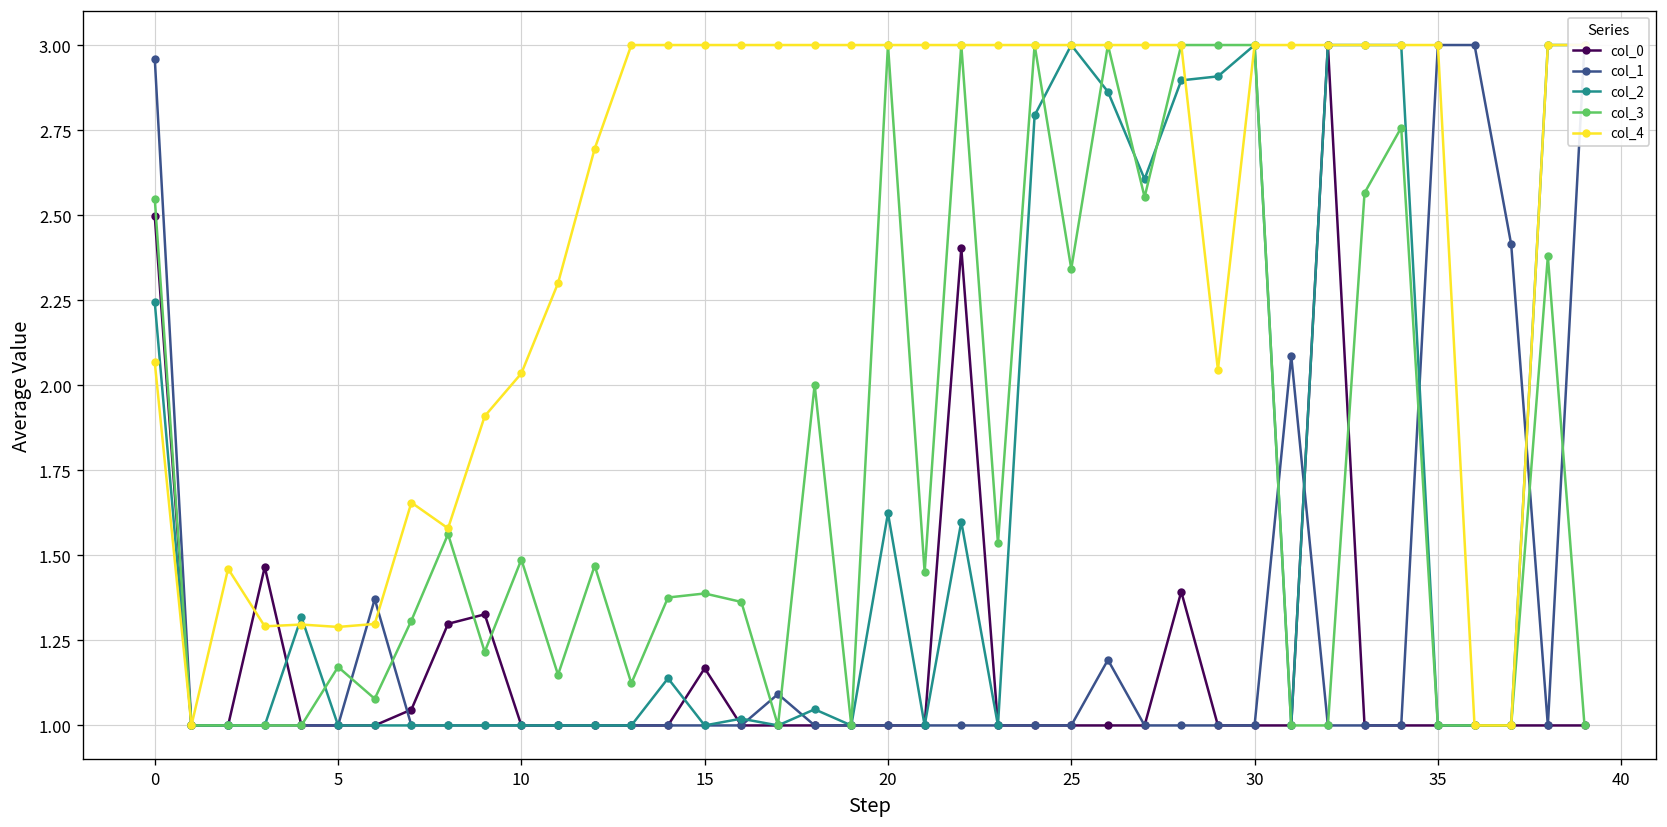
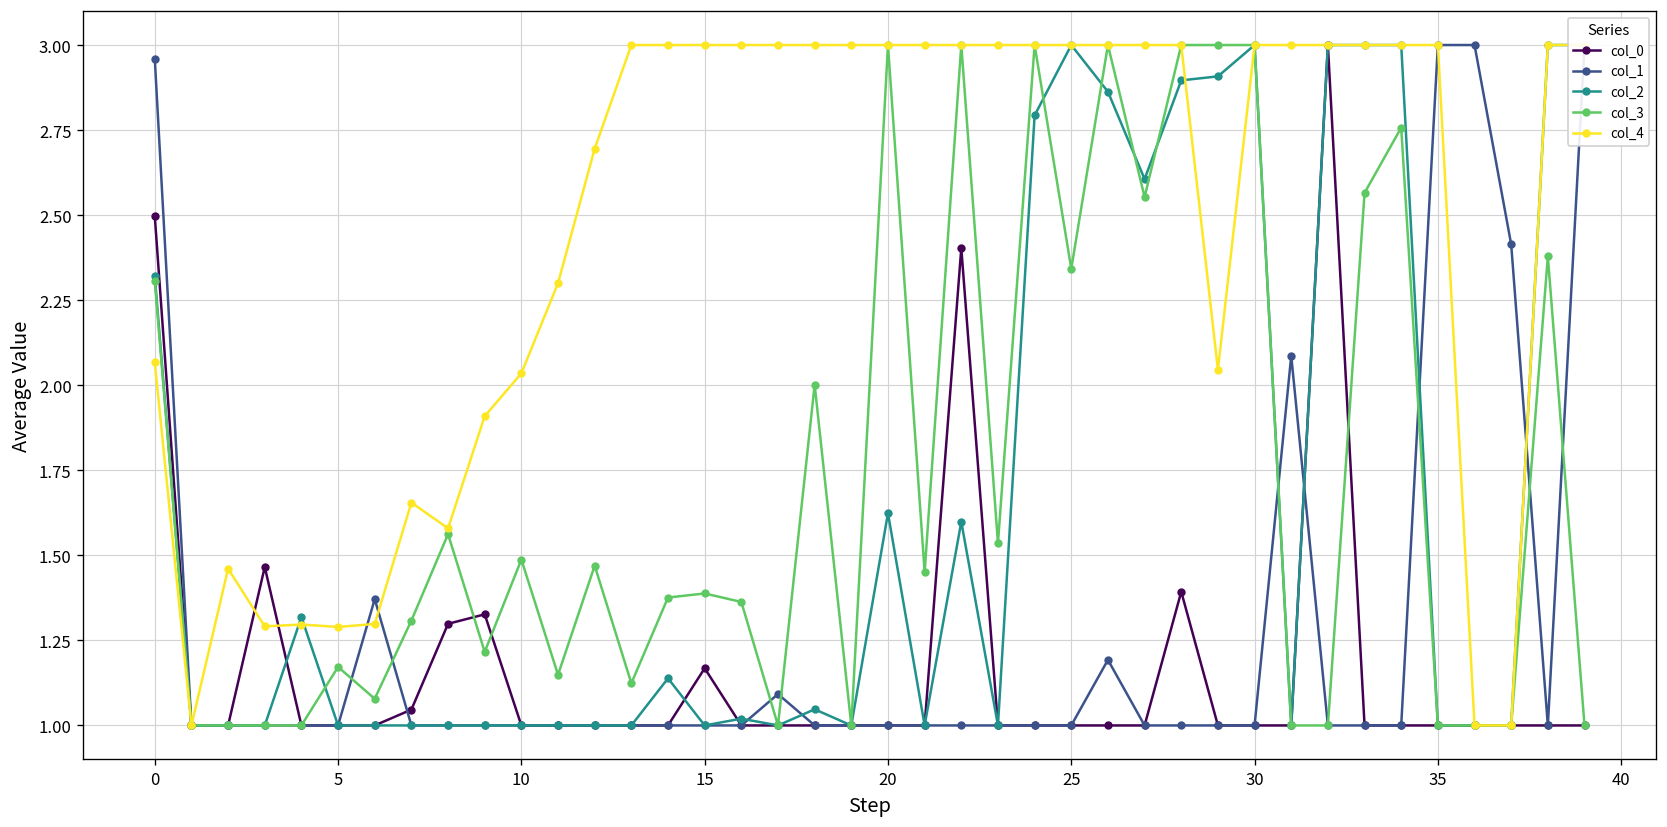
  {
    "col_0": {
      "0": 2.50,
      "15": 1.17
    },
    "col_1": {
      "0": 2.96
    },
    "col_2": {
-     "0": 2.24,
+     "0": 2.32,
      "20": 1.62
    },
    "col_3": {
-     "0": 2.55,
+     "0": 2.31,
      "5": 1.17,
      "10": 1.49,
      "15": 1.39,
      "25": 2.34
    },
    "col_4": {
      "0": 2.07,
      "5": 1.29,
      "10": 2.03,
      "15": 3.00
    }
  }
